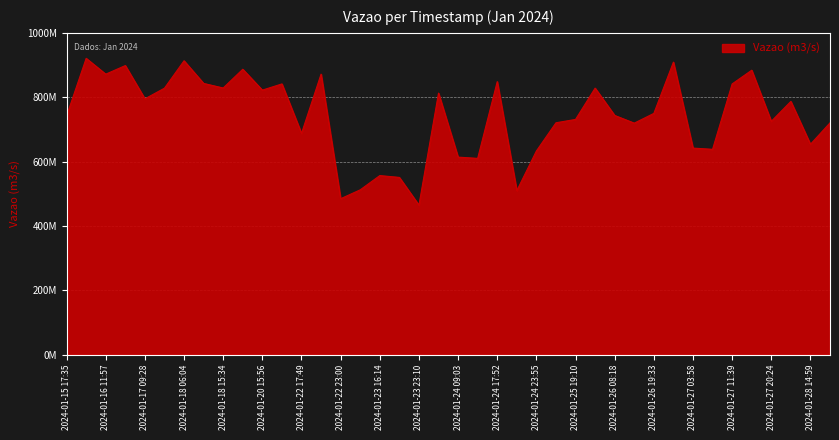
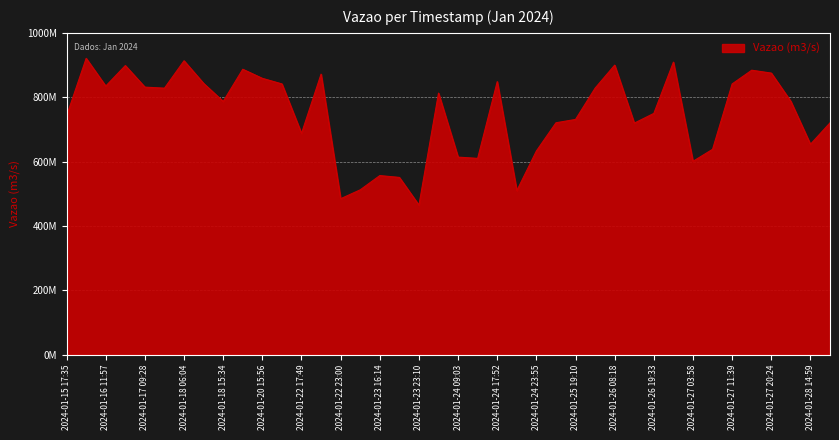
  {
    "2024-01-15 17:35": 740000000,
-   "2024-01-16 11:57": 870000000,
-   "2024-01-17 09:28": 790000000,
+   "2024-01-16 11:57": 830000000,
+   "2024-01-17 09:28": 830000000,
    "2024-01-18 06:04": 910000000,
-   "2024-01-18 15:34": 830000000,
-   "2024-01-20 15:56": 820000000,
+   "2024-01-18 15:34": 790000000,
+   "2024-01-20 15:56": 860000000,
    "2024-01-22 17:49": 690000000,
    "2024-01-22 23:00": 480000000,
    "2024-01-23 16:14": 560000000,
    "2024-01-23 23:10": 460000000,
    "2024-01-24 09:03": 610000000,
    "2024-01-24 17:52": 850000000,
    "2024-01-24 23:55": 630000000,
    "2024-01-25 19:10": 730000000,
-   "2024-01-26 08:18": 740000000,
+   "2024-01-26 08:18": 900000000,
    "2024-01-26 19:33": 750000000,
-   "2024-01-27 03:58": 640000000,
+   "2024-01-27 03:58": 600000000,
    "2024-01-27 11:39": 840000000,
-   "2024-01-27 20:24": 730000000,
+   "2024-01-27 20:24": 870000000,
    "2024-01-28 14:59": 650000000
  }
